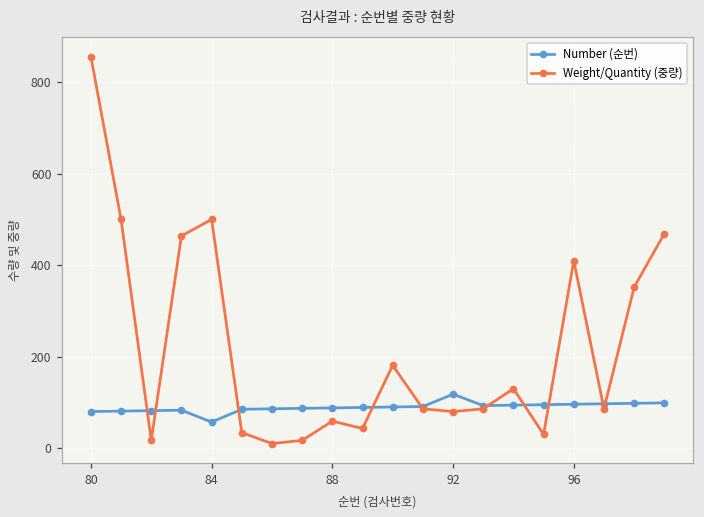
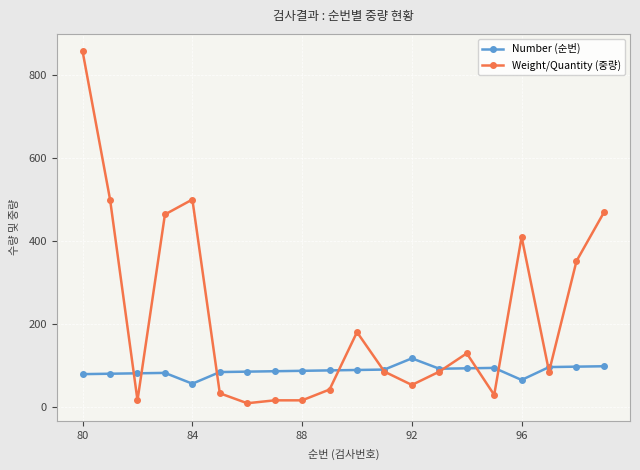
  {
    "Number (순번)": {
      "80": 80,
      "84": 60,
      "88": 90,
      "92": 120,
-     "96": 100
+     "96": 70
    },
    "Weight/Quantity (중량)": {
      "80": 860,
      "84": 500,
-     "88": 60,
-     "92": 80,
+     "88": 20,
+     "92": 50,
      "96": 410
    }
  }
